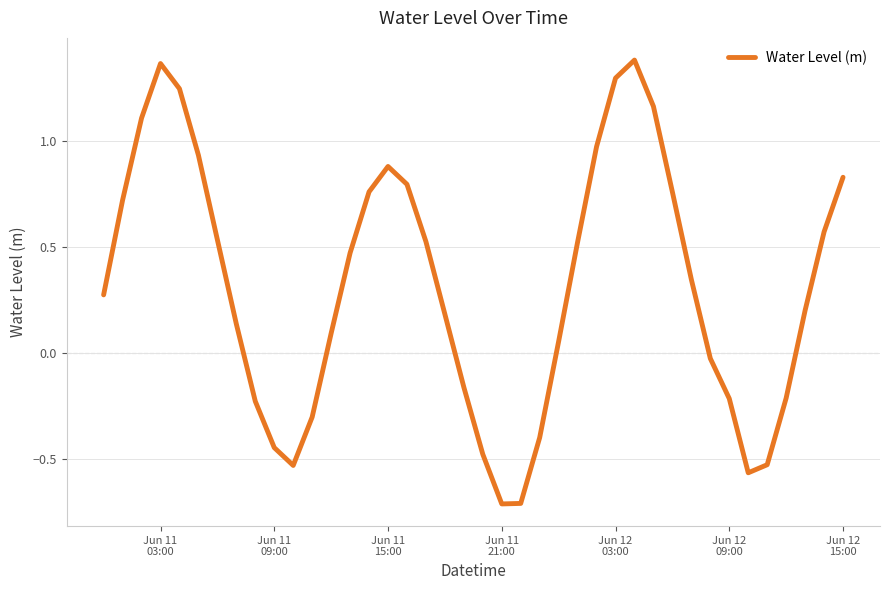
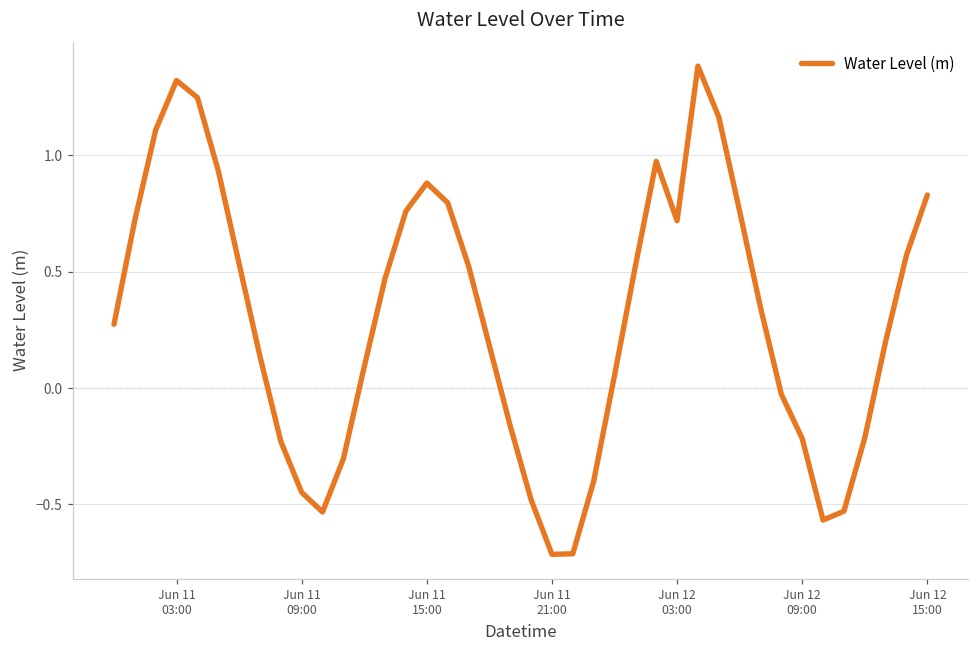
  {
-   "Jun 11 03:00": 1.37,
+   "Jun 11 03:00": 1.32,
    "Jun 11 09:00": -0.45,
    "Jun 11 15:00": 0.88,
    "Jun 11 21:00": -0.71,
-   "Jun 12 03:00": 1.30,
+   "Jun 12 03:00": 0.72,
    "Jun 12 09:00": -0.22,
    "Jun 12 15:00": 0.83
  }
